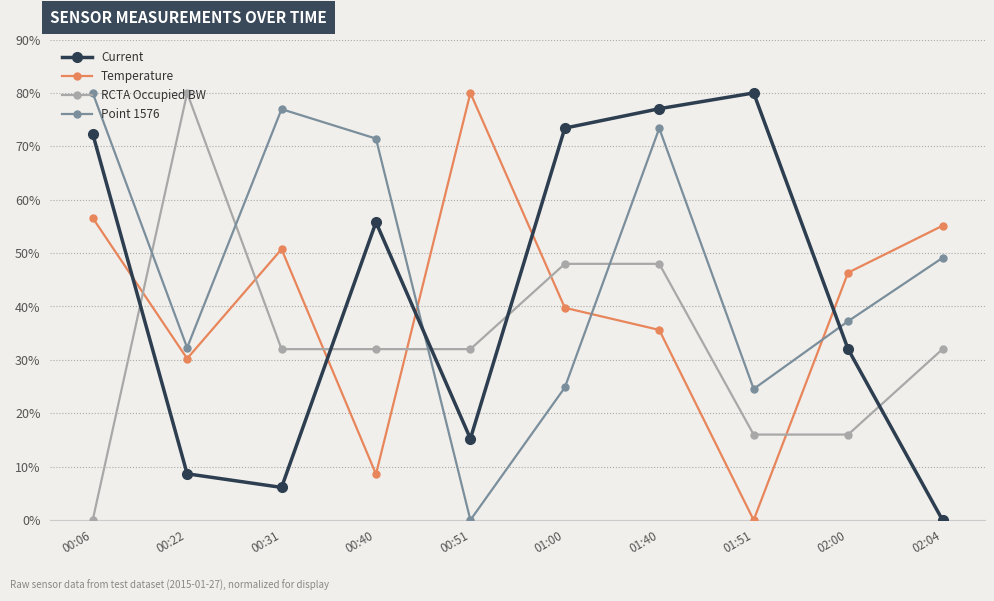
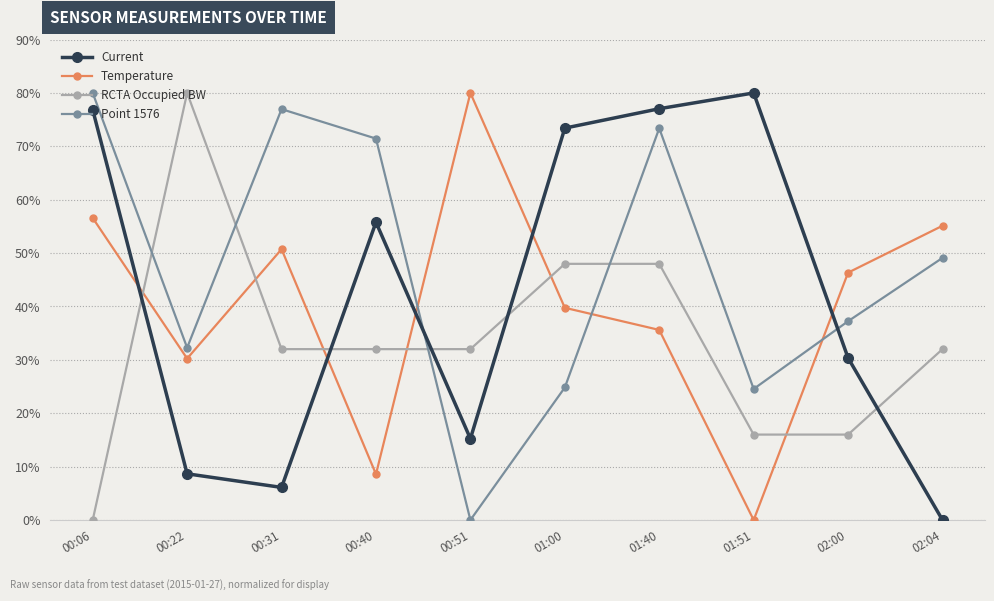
  {
    "Current": {
-     "00:06": "72%",
+     "00:06": "77%",
      "00:22": "9%",
      "00:31": "6%",
      "00:40": "56%",
      "00:51": "15%",
      "01:00": "73%",
      "01:40": "77%",
      "01:51": "80%",
-     "02:00": "32%",
+     "02:00": "30%",
      "02:04": "0%"
    },
    "Temperature": {
      "00:06": "57%",
      "00:22": "30%",
      "00:31": "51%",
      "00:40": "9%",
      "00:51": "80%",
      "01:00": "40%",
      "01:40": "36%",
      "01:51": "0%",
      "02:00": "46%",
      "02:04": "55%"
    }
  }
